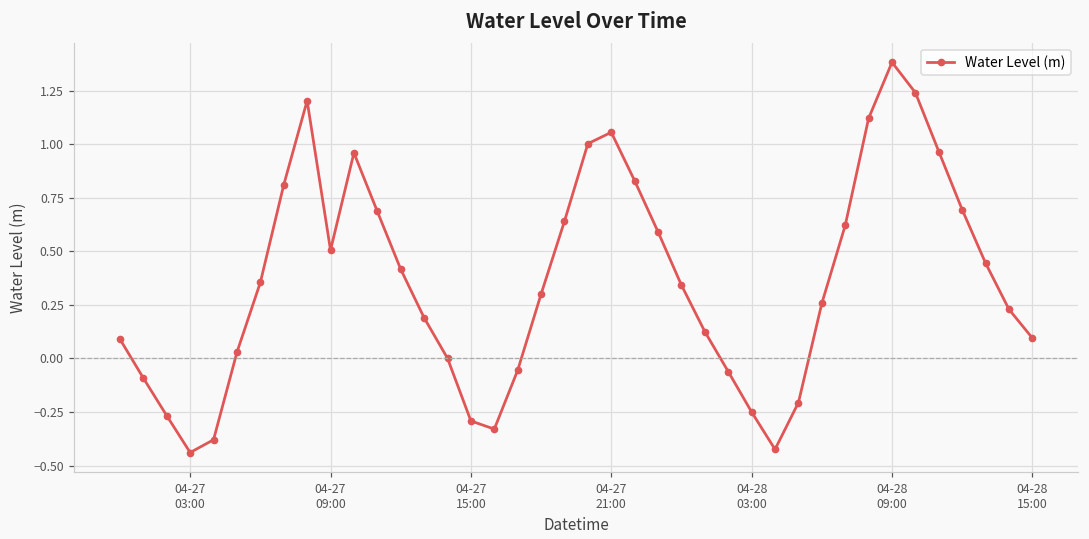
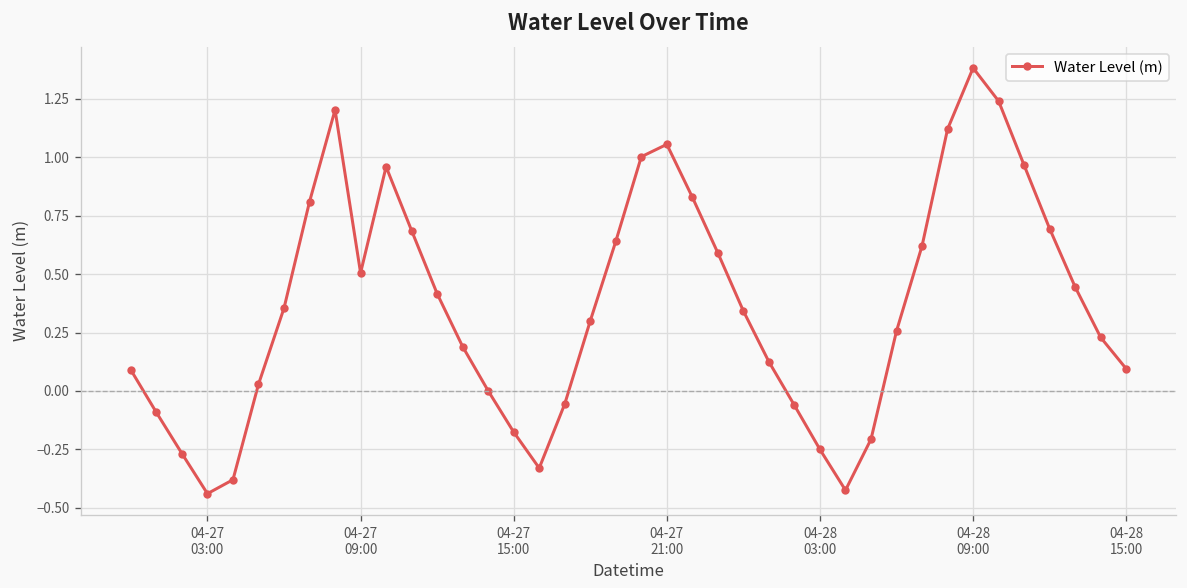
  {
    "04-27 03:00": -0.44,
    "04-27 09:00": 0.51,
-   "04-27 15:00": -0.29,
+   "04-27 15:00": -0.18,
    "04-27 21:00": 1.06,
    "04-28 03:00": -0.25,
    "04-28 09:00": 1.38,
    "04-28 15:00": 0.09
  }
